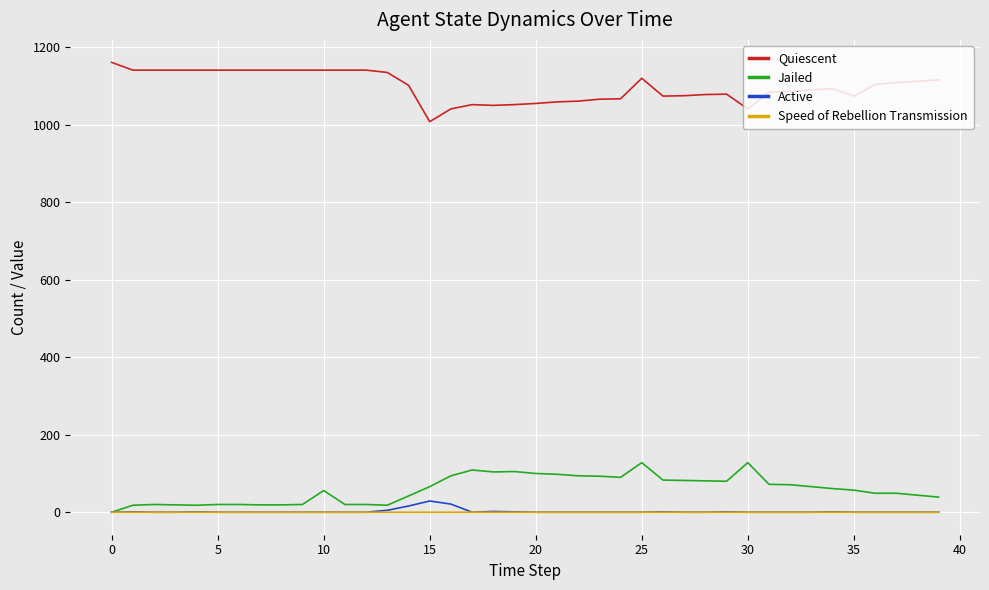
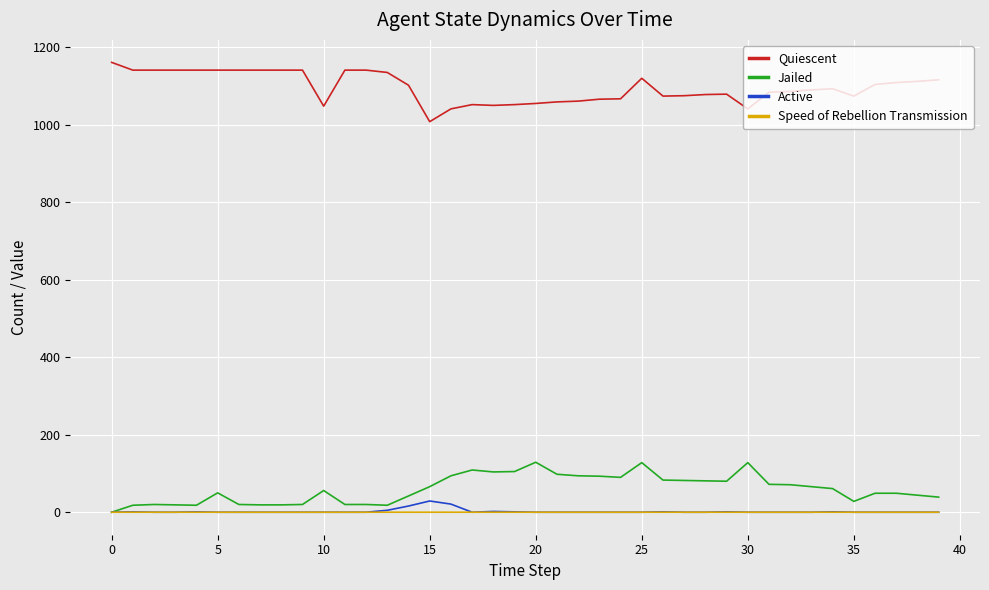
  {
    "Quiescent": {
      "0": 1160,
      "5": 1140,
-     "10": 1140,
+     "10": 1050,
      "15": 1010,
      "20": 1060,
      "25": 1120
    },
    "Jailed": {
-     "5": 20,
+     "5": 50,
      "10": 60,
      "15": 70,
-     "20": 100,
+     "20": 130,
      "25": 130,
      "30": 130,
-     "35": 60
+     "35": 30
    },
    "Active": {
      "15": 30
    },
    "Speed of Rebellion Transmission": {
      "15": 0
    }
  }
